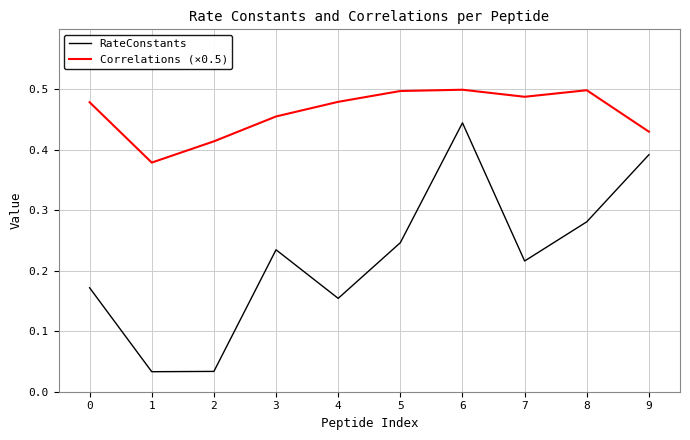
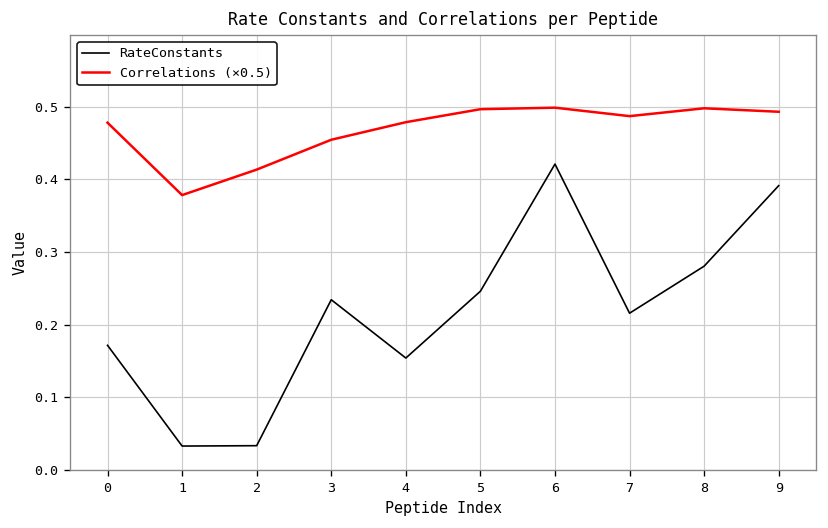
  {
    "RateConstants": {
      "0": 0.17,
      "1": 0.03,
      "2": 0.03,
      "3": 0.23,
      "4": 0.15,
      "5": 0.25,
-     "6": 0.44,
+     "6": 0.42,
      "7": 0.22,
      "8": 0.28,
      "9": 0.39
    },
    "Correlations (×0.5)": {
      "0": 0.48,
      "1": 0.38,
      "2": 0.41,
      "3": 0.45,
      "4": 0.48,
      "5": 0.50,
      "6": 0.50,
      "7": 0.49,
      "8": 0.50,
-     "9": 0.43
+     "9": 0.49
    }
  }
